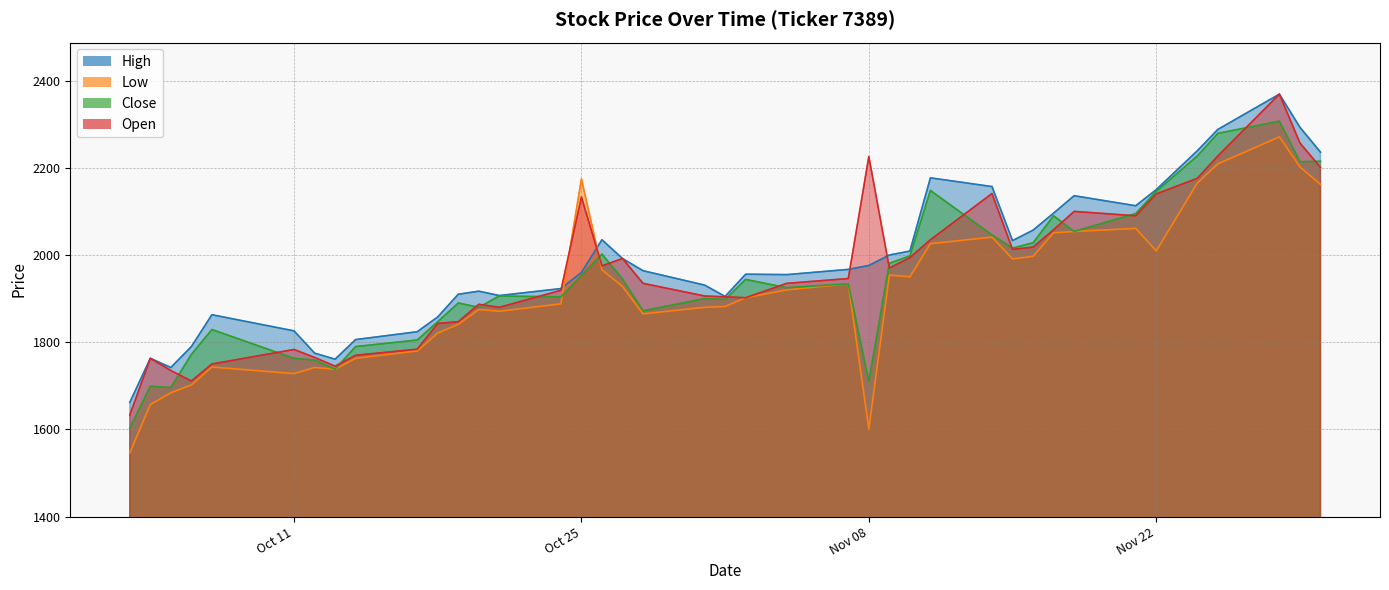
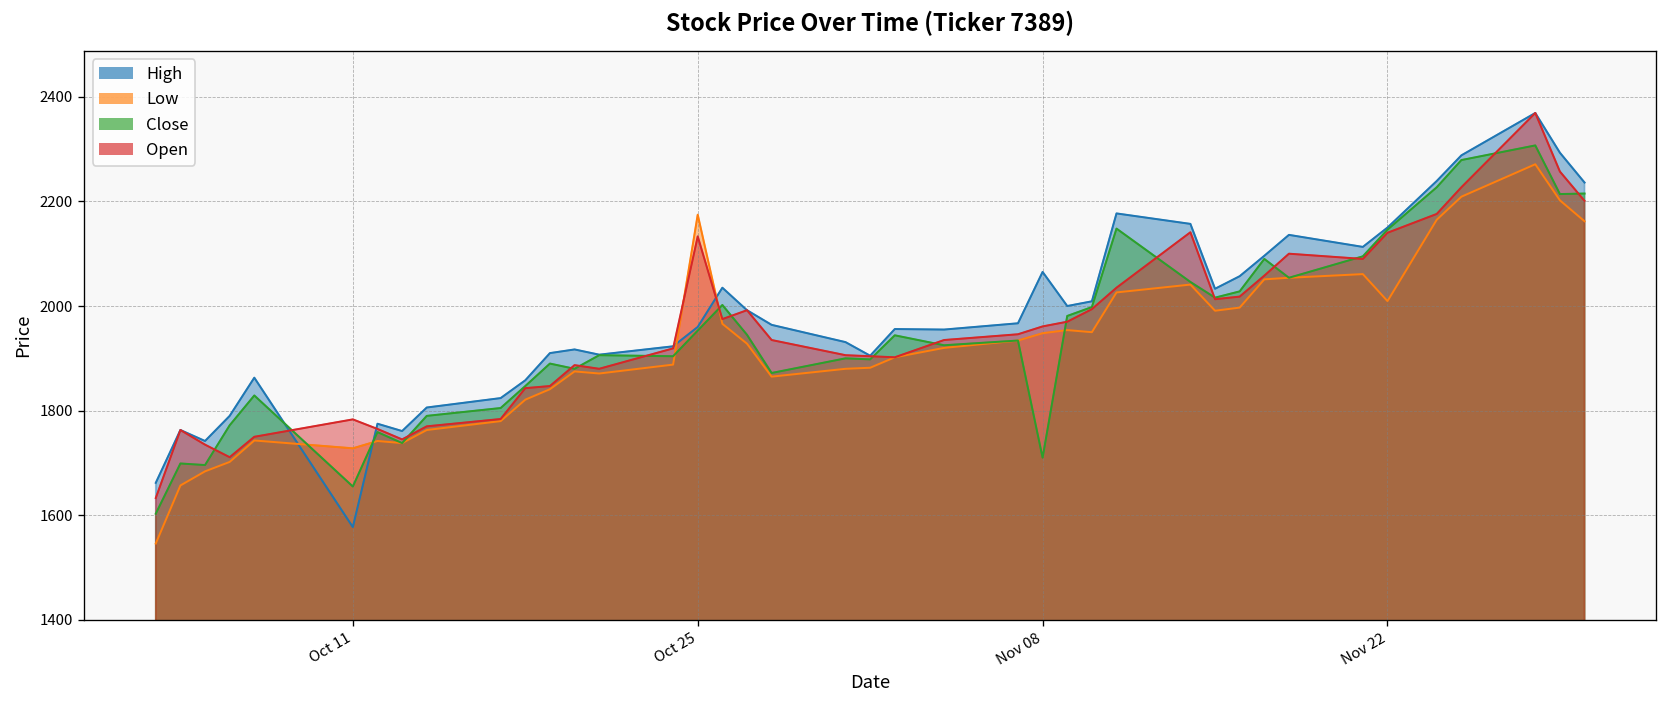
  {
    "High": {
-     "Oct 11": 1830,
+     "Oct 11": 1580,
      "Oct 25": 1960,
-     "Nov 08": 1980
+     "Nov 08": 2070
    },
    "Low": {
      "Oct 11": 1730,
      "Oct 25": 2170,
-     "Nov 08": 1600,
+     "Nov 08": 1950,
      "Nov 22": 2010
    },
    "Close": {
-     "Oct 11": 1760,
+     "Oct 11": 1660,
      "Oct 25": 1950,
      "Nov 08": 1710
    },
    "Open": {
      "Oct 11": 1780,
      "Oct 25": 2130,
-     "Nov 08": 2230,
+     "Nov 08": 1960,
      "Nov 22": 2140
    }
  }
